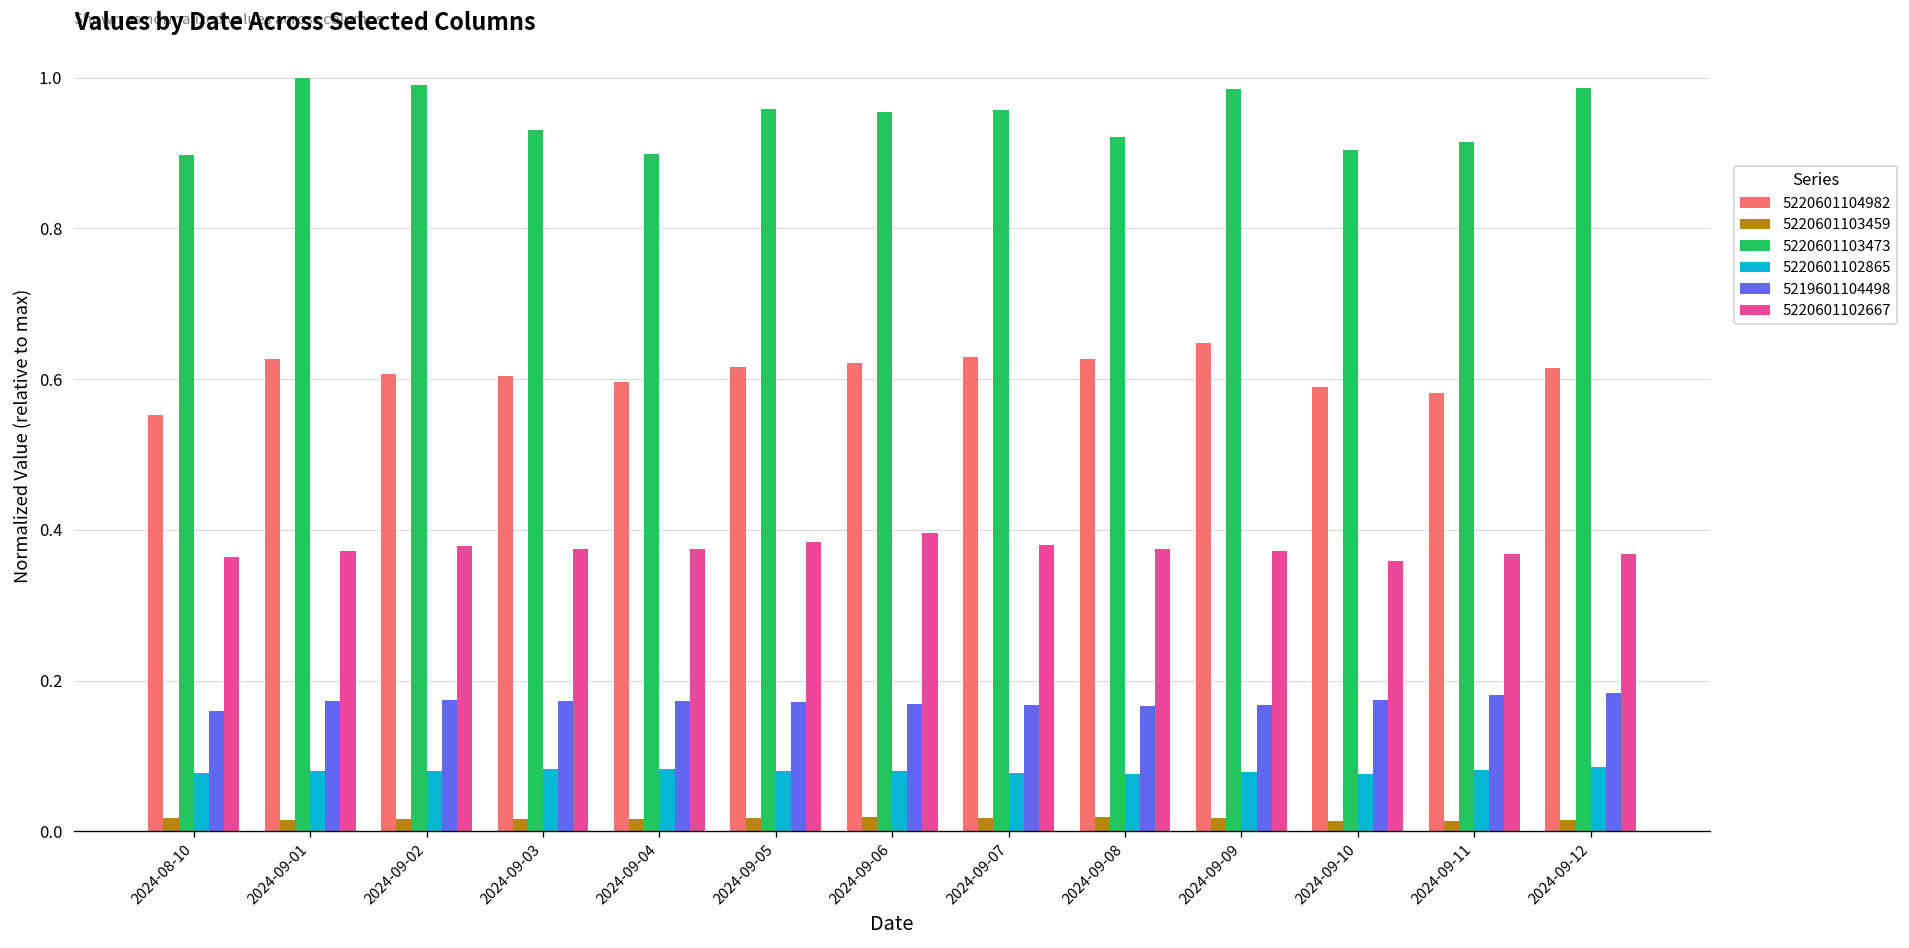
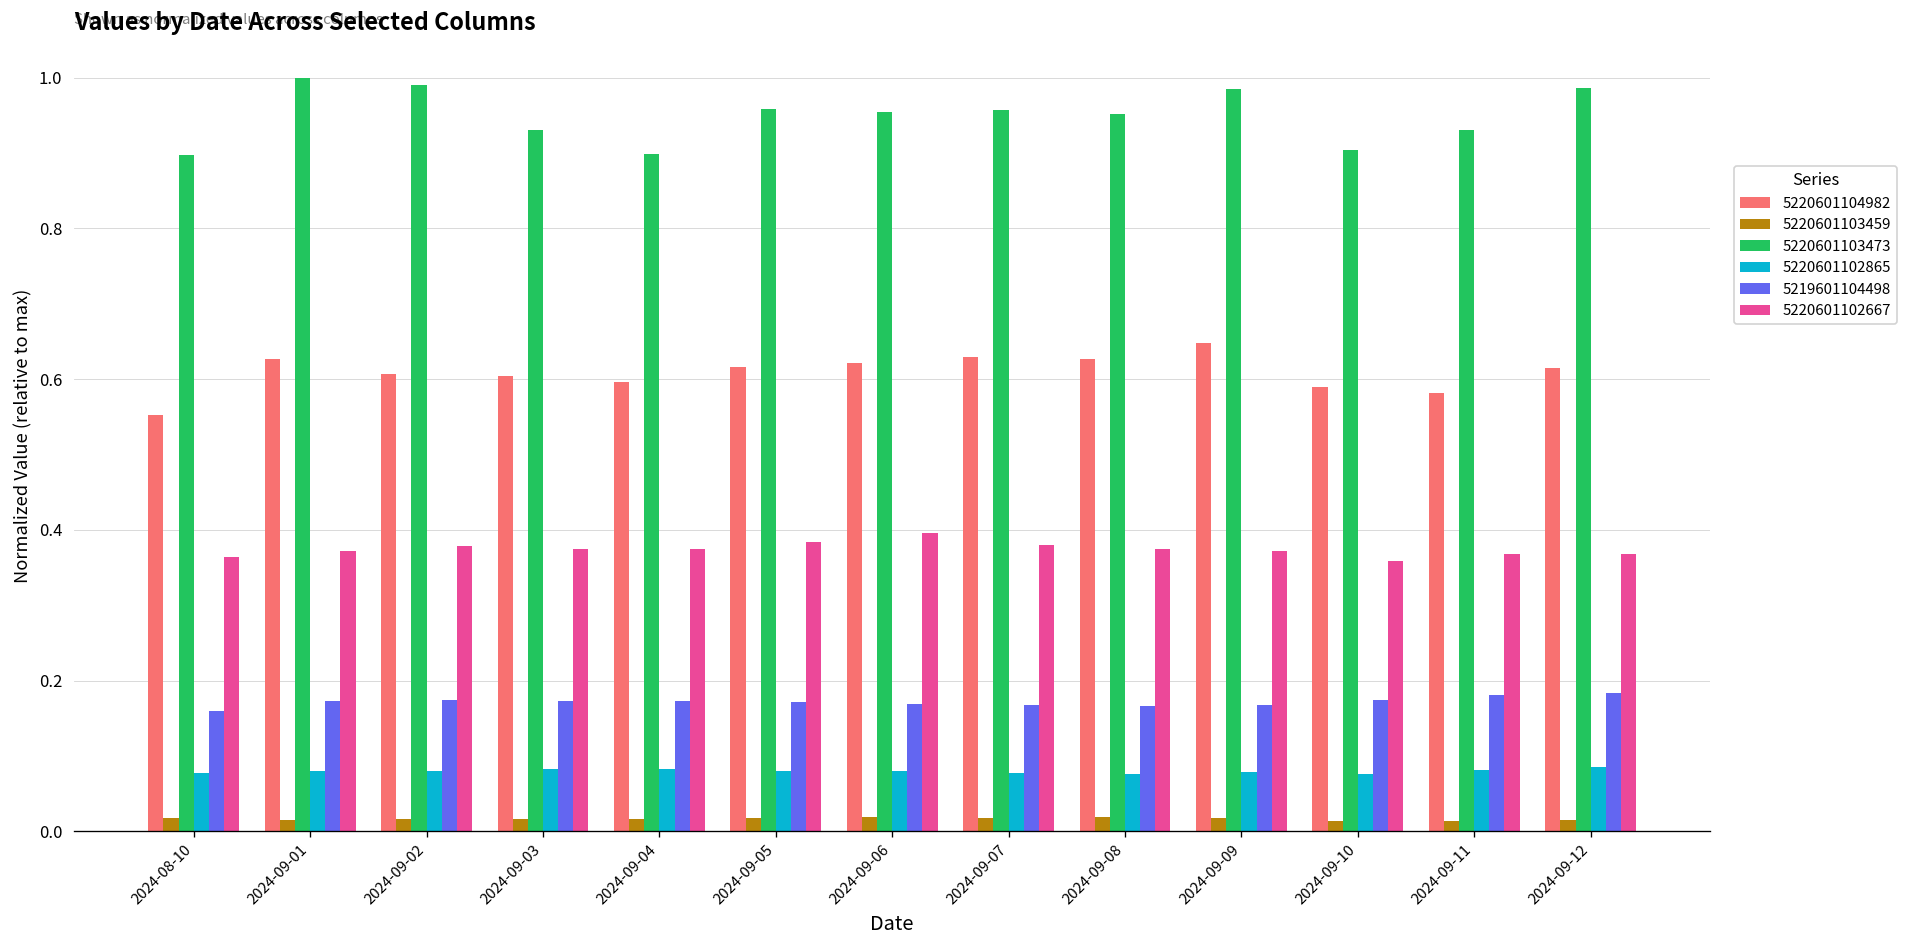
  {
    "5220601103459": {
      "2024-08-10": 0.02,
      "2024-09-01": 0.02,
      "2024-09-02": 0.02,
      "2024-09-03": 0.02,
      "2024-09-04": 0.02,
      "2024-09-05": 0.02,
      "2024-09-06": 0.02,
      "2024-09-07": 0.02,
      "2024-09-08": 0.02,
      "2024-09-09": 0.02,
      "2024-09-10": 0.01,
      "2024-09-11": 0.01,
      "2024-09-12": 0.01
    },
    "5220601103473": {
      "2024-08-10": 0.90,
      "2024-09-01": 1.00,
      "2024-09-02": 0.99,
      "2024-09-03": 0.93,
      "2024-09-04": 0.90,
      "2024-09-05": 0.96,
      "2024-09-06": 0.95,
      "2024-09-07": 0.96,
-     "2024-09-08": 0.92,
+     "2024-09-08": 0.95,
      "2024-09-09": 0.99,
      "2024-09-10": 0.90,
-     "2024-09-11": 0.91,
+     "2024-09-11": 0.93,
      "2024-09-12": 0.99
    },
    "5220601102865": {
      "2024-08-10": 0.08,
      "2024-09-01": 0.08,
      "2024-09-02": 0.08,
      "2024-09-03": 0.08,
      "2024-09-04": 0.08,
      "2024-09-05": 0.08,
      "2024-09-06": 0.08,
      "2024-09-07": 0.08,
      "2024-09-08": 0.08,
      "2024-09-09": 0.08,
      "2024-09-10": 0.08,
      "2024-09-11": 0.08,
      "2024-09-12": 0.08
    },
    "5219601104498": {
      "2024-08-10": 0.16,
      "2024-09-01": 0.17,
      "2024-09-02": 0.17,
      "2024-09-03": 0.17,
      "2024-09-04": 0.17,
      "2024-09-05": 0.17,
      "2024-09-06": 0.17,
      "2024-09-07": 0.17,
      "2024-09-08": 0.17,
      "2024-09-09": 0.17,
      "2024-09-10": 0.17,
      "2024-09-11": 0.18,
      "2024-09-12": 0.18
    }
  }
